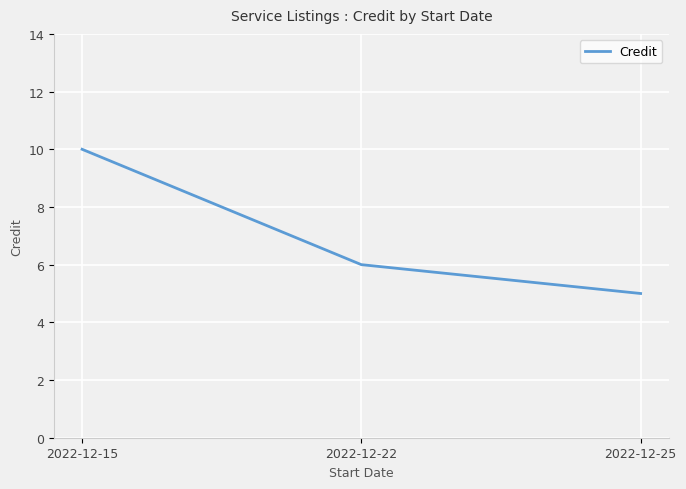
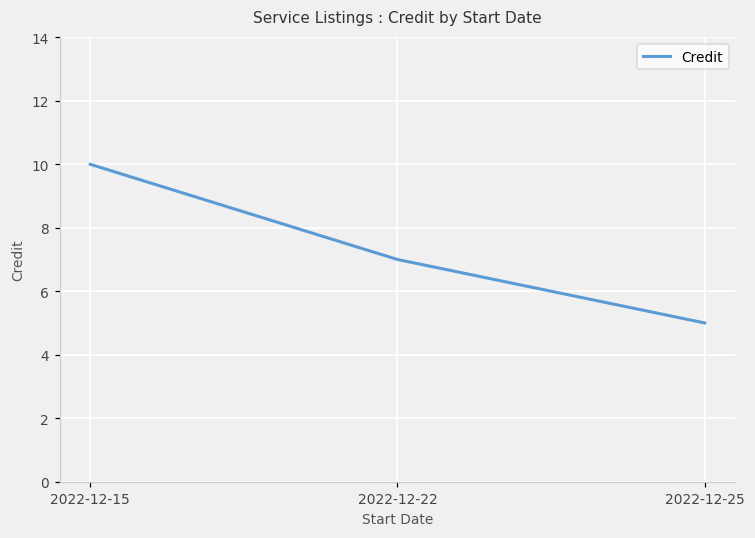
  {
    "2022-12-15": 10,
-   "2022-12-22": 6,
+   "2022-12-22": 7,
    "2022-12-25": 5
  }
